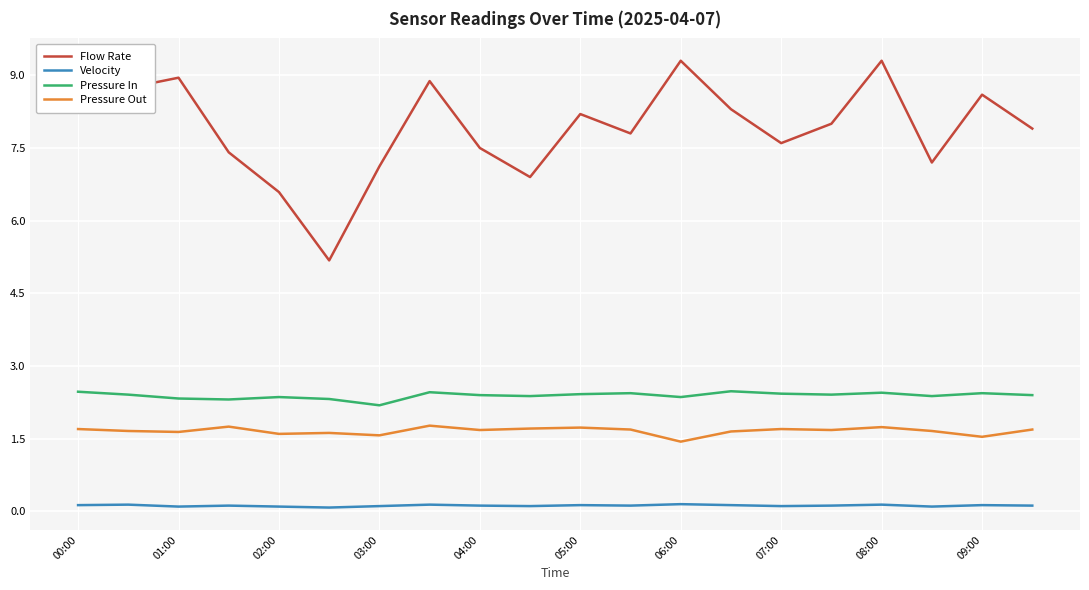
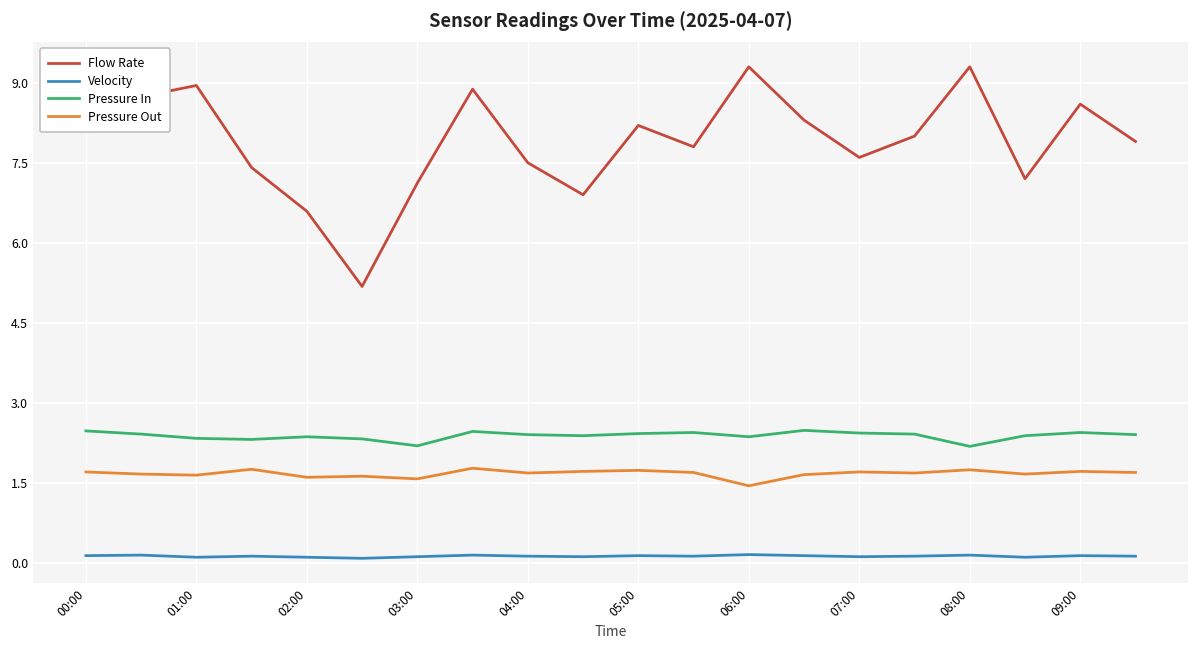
  {
    "Flow Rate": {
      "01:00": 9.0,
      "02:00": 6.6,
      "03:00": 7.1,
      "04:00": 7.5,
      "05:00": 8.2,
      "06:00": 9.3,
      "07:00": 7.6,
      "08:00": 9.3,
      "09:00": 8.6
    },
    "Velocity": {
      "00:00": 0.1,
      "01:00": 0.1,
      "02:00": 0.1,
      "03:00": 0.1,
      "04:00": 0.1,
      "05:00": 0.1,
      "06:00": 0.2,
      "07:00": 0.1,
      "08:00": 0.1,
      "09:00": 0.1
    },
    "Pressure In": {
      "00:00": 2.5,
      "01:00": 2.3,
      "02:00": 2.4,
      "03:00": 2.2,
      "04:00": 2.4,
      "05:00": 2.4,
      "06:00": 2.4,
      "07:00": 2.4,
-     "08:00": 2.5,
+     "08:00": 2.2,
      "09:00": 2.4
    },
    "Pressure Out": {
      "00:00": 1.7,
      "01:00": 1.6,
      "02:00": 1.6,
      "03:00": 1.6,
      "04:00": 1.7,
      "05:00": 1.7,
      "06:00": 1.4,
      "07:00": 1.7,
      "08:00": 1.7,
-     "09:00": 1.5
+     "09:00": 1.7
    }
  }
